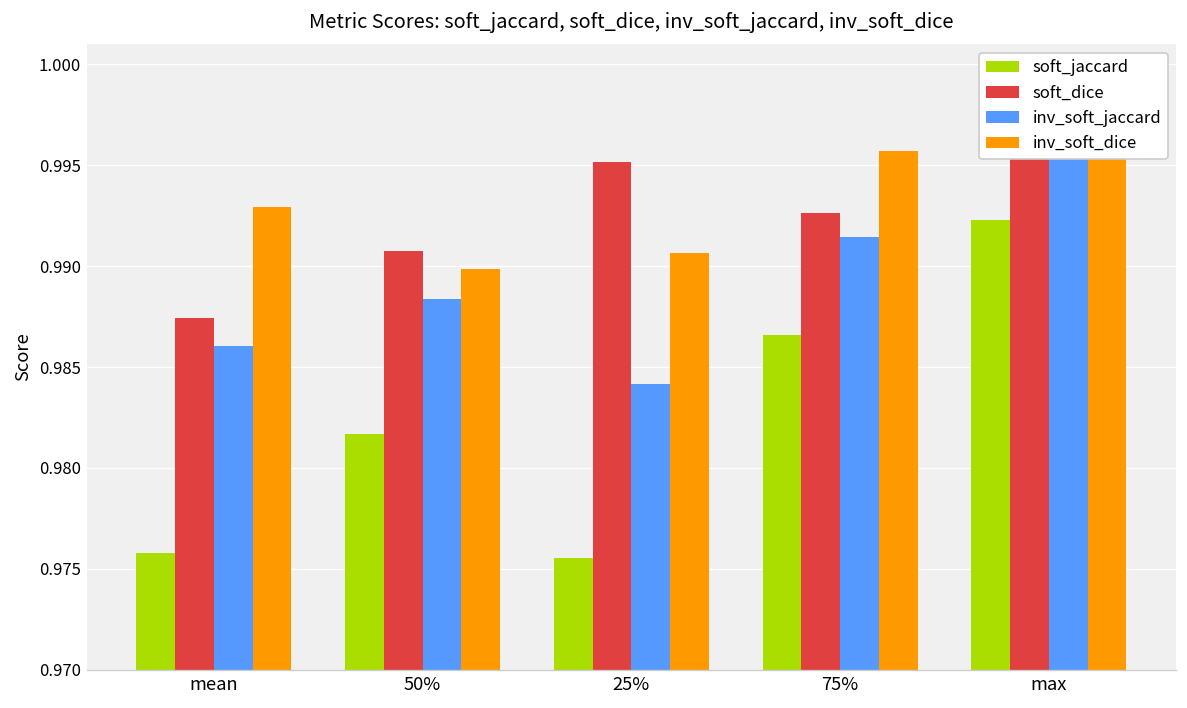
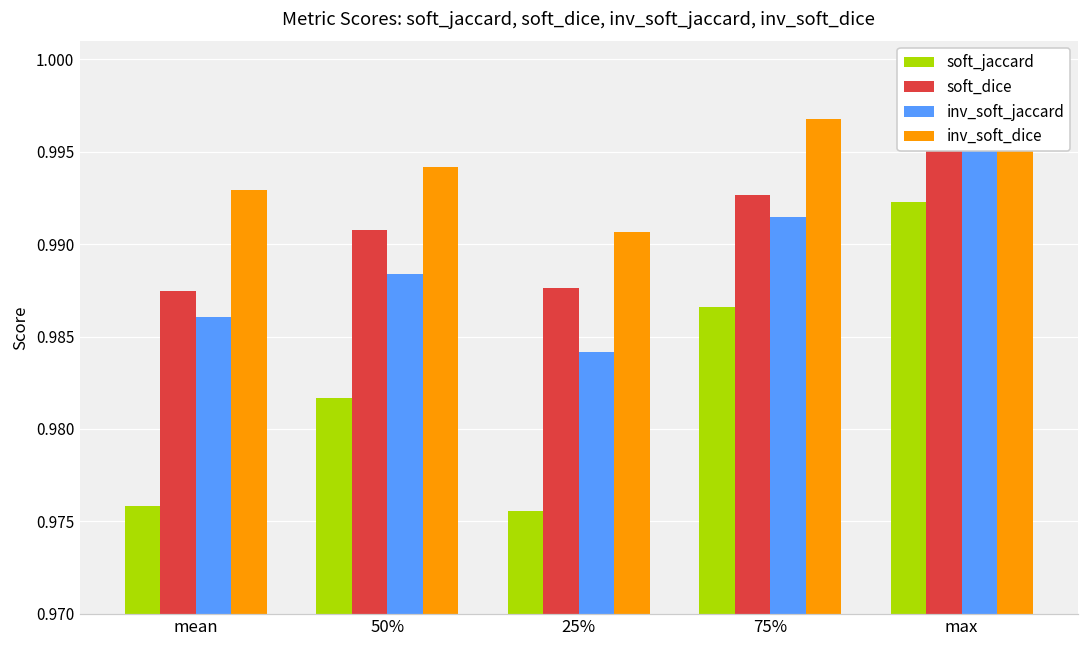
  {
    "soft_jaccard": {
      "mean": 0.9758,
      "50%": 0.9817,
      "25%": 0.9756,
      "75%": 0.9866,
      "max": 0.9923
    },
    "soft_dice": {
      "mean": 0.9874,
      "50%": 0.9908,
-     "25%": 0.9952,
+     "25%": 0.9876,
      "75%": 0.9927
    },
    "inv_soft_jaccard": {
      "mean": 0.9861,
      "50%": 0.9884,
      "25%": 0.9842,
      "75%": 0.9914
    },
    "inv_soft_dice": {
      "mean": 0.9929,
-     "50%": 0.9899,
+     "50%": 0.9942,
      "25%": 0.9907,
-     "75%": 0.9957
+     "75%": 0.9968
    }
  }
